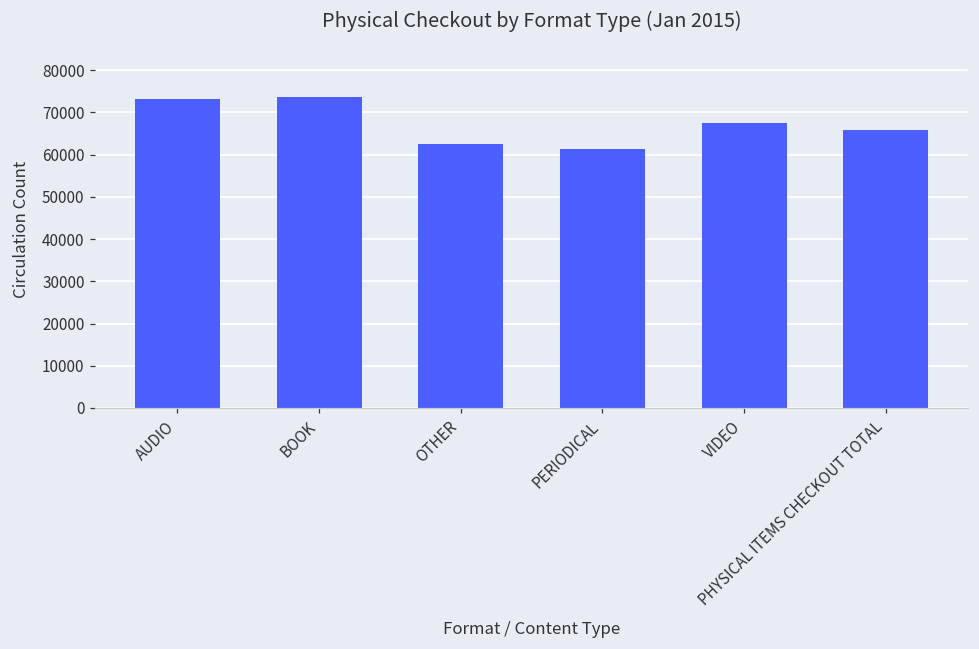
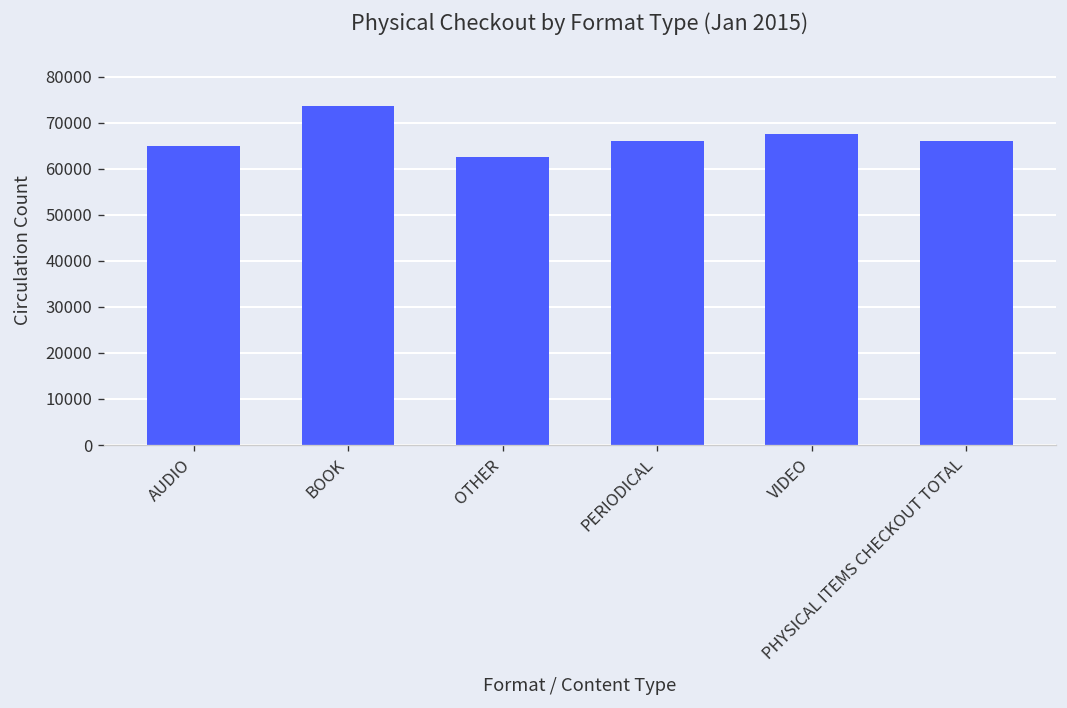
  {
-   "AUDIO": 73000,
+   "AUDIO": 65000,
    "BOOK": 74000,
    "OTHER": 63000,
-   "PERIODICAL": 61000,
+   "PERIODICAL": 66000,
    "VIDEO": 68000,
    "PHYSICAL ITEMS CHECKOUT TOTAL": 66000
  }
